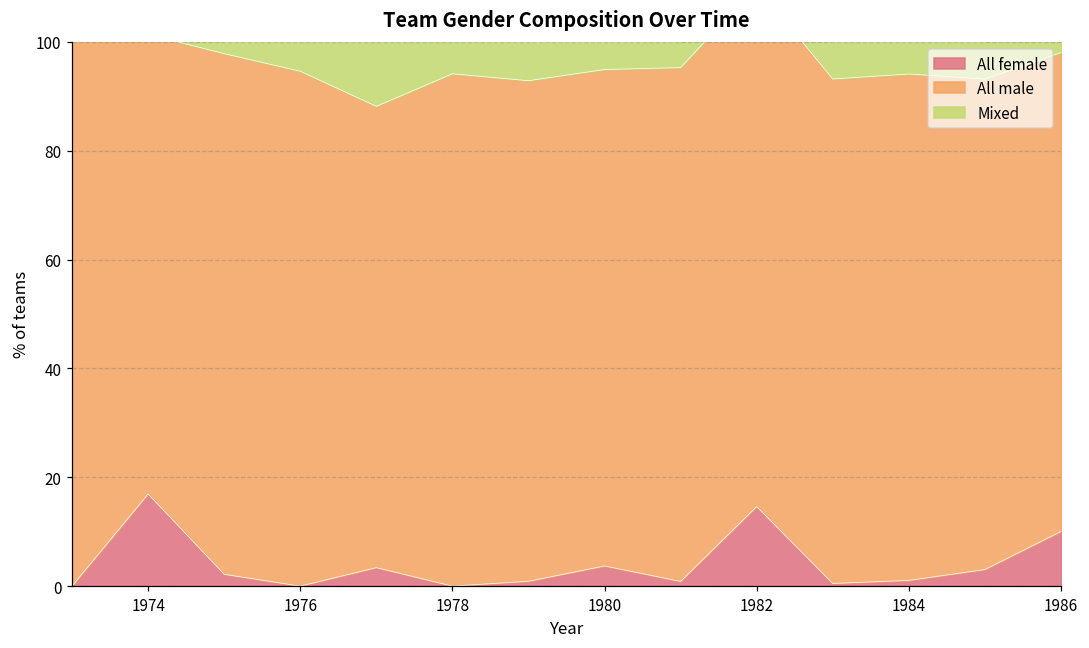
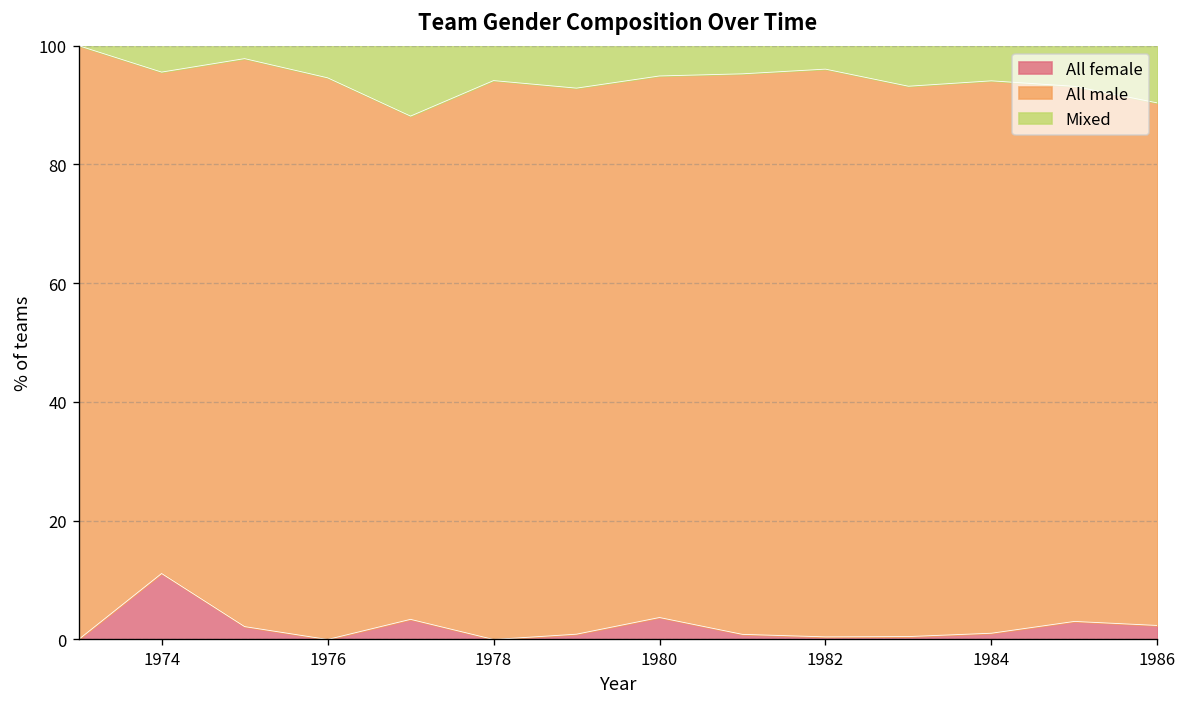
  {
    "All female": {
-     "1974": 17,
+     "1974": 11,
      "1976": 0,
      "1978": 0,
      "1980": 4,
-     "1982": 15,
+     "1982": 0,
      "1984": 1,
-     "1986": 10
+     "1986": 2
    },
    "All male": {
      "1976": 95,
      "1978": 94,
      "1980": 91,
      "1984": 93,
      "1986": 88
    },
    "Mixed": {
      "1976": 5,
      "1978": 6,
      "1980": 5,
      "1984": 6
    }
  }
